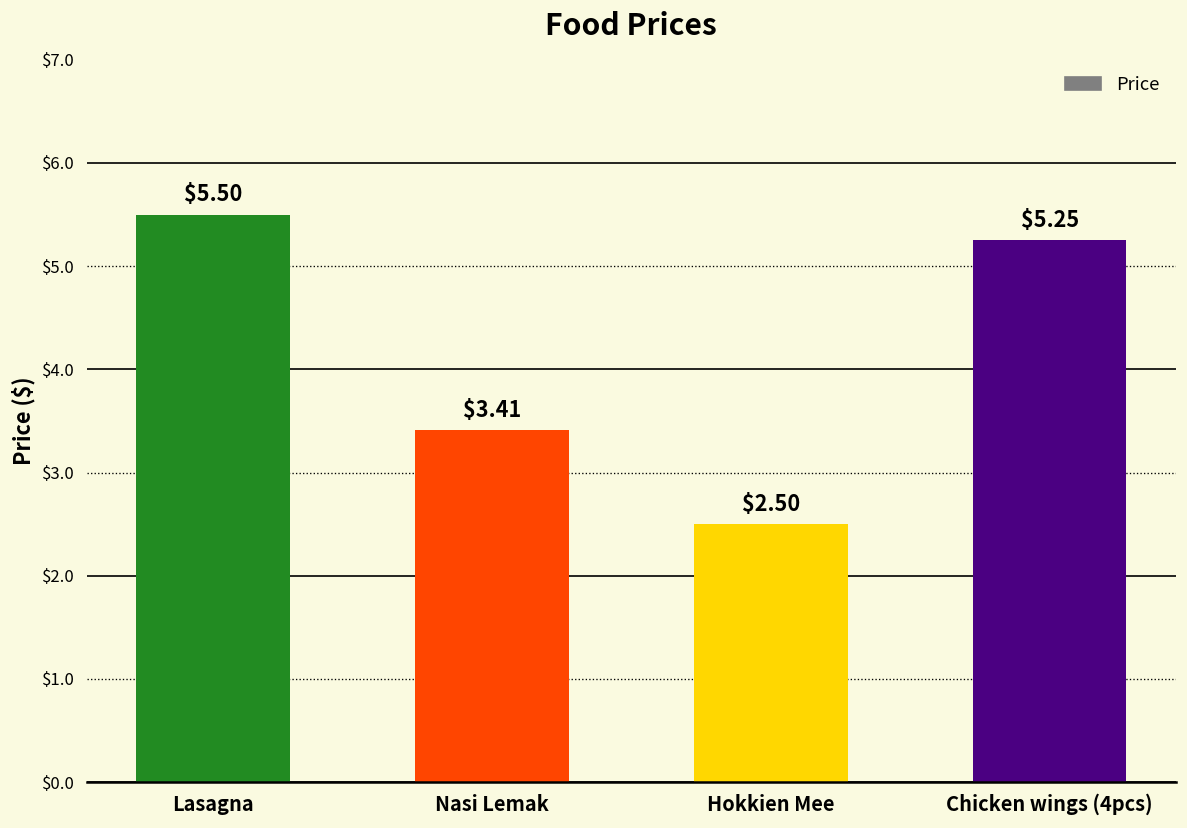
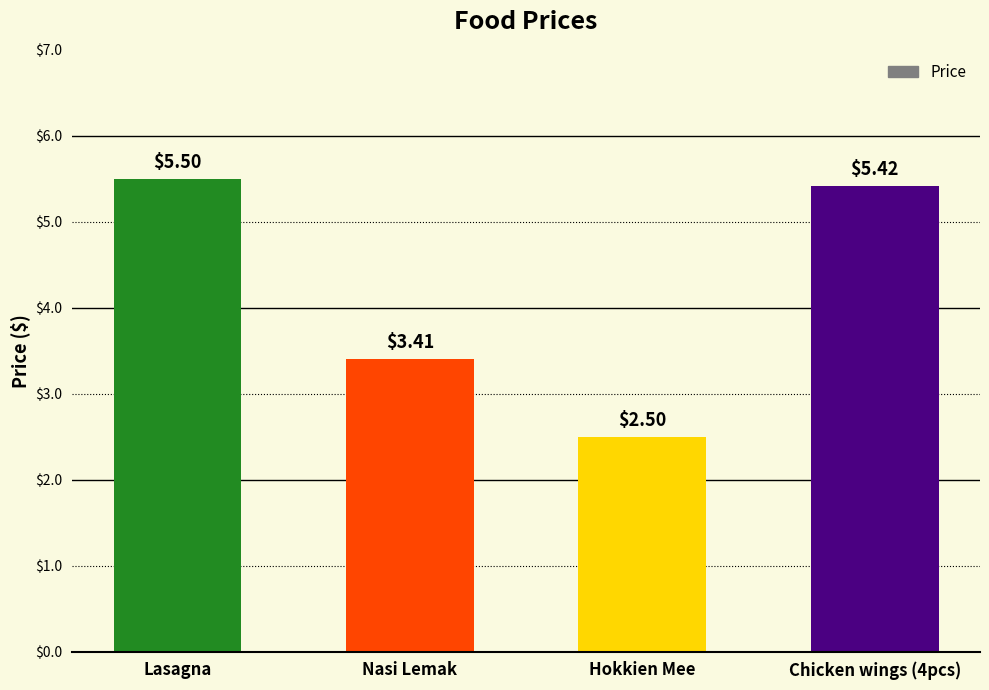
  {
    "Lasagna": "$5.50",
    "Nasi Lemak": "$3.41",
    "Hokkien Mee": "$2.50",
-   "Chicken wings (4pcs)": "$5.25"
+   "Chicken wings (4pcs)": "$5.42"
  }
